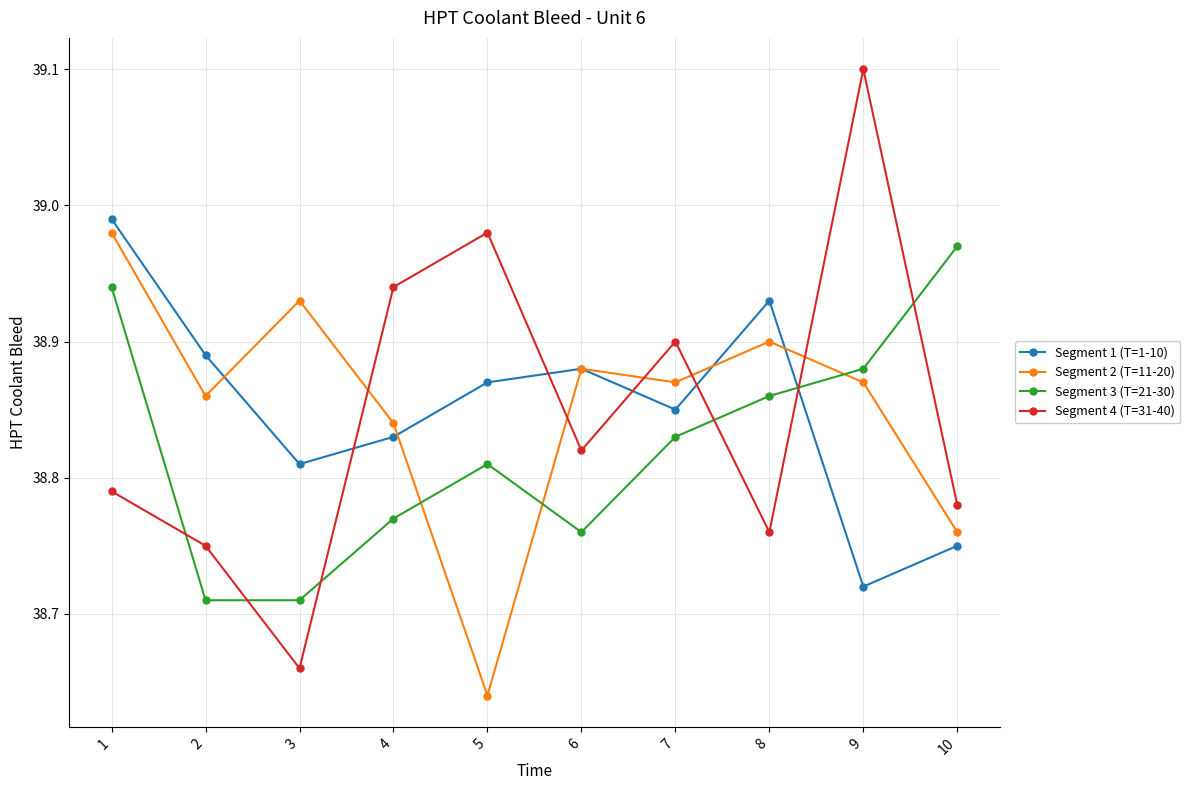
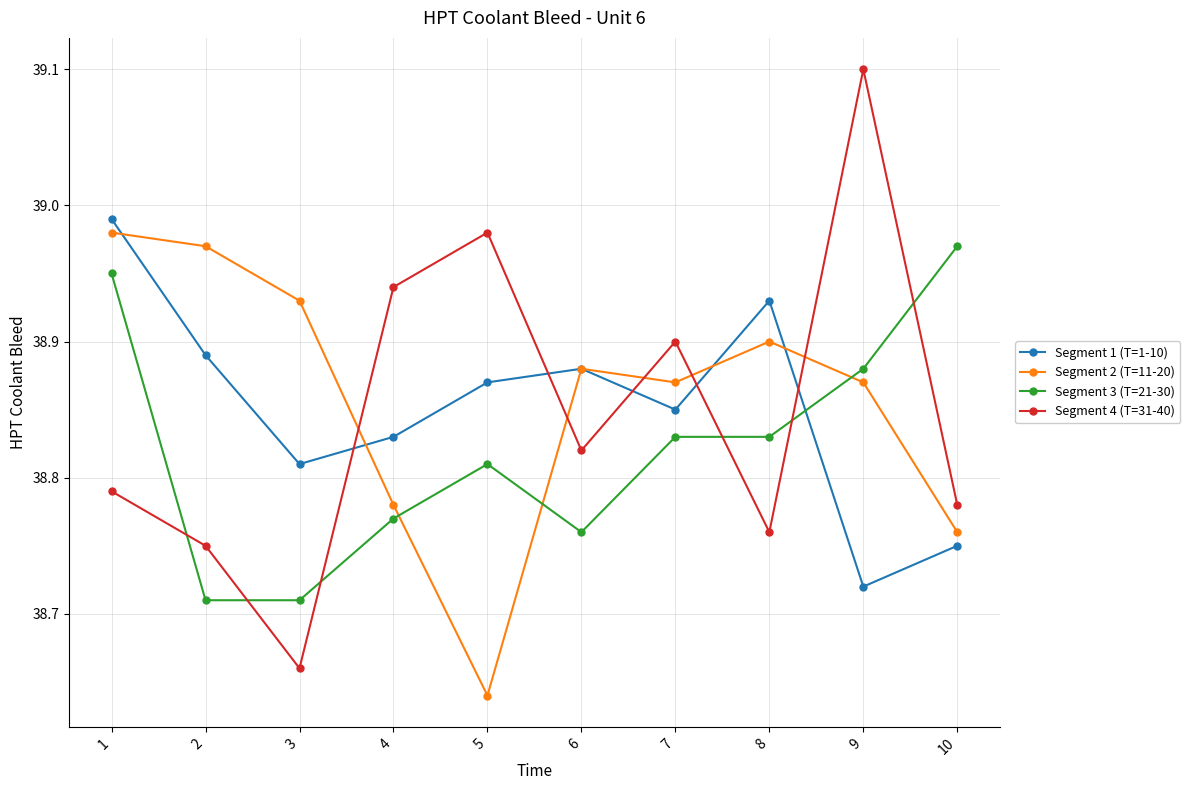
  {
    "Segment 1 (T=1-10)": {
      "1": 38.99,
      "2": 38.89,
      "3": 38.81,
      "4": 38.83,
      "5": 38.87,
      "7": 38.85,
      "8": 38.93,
      "9": 38.72,
      "10": 38.75
    },
    "Segment 2 (T=11-20)": {
      "1": 38.98,
-     "2": 38.86,
+     "2": 38.97,
      "3": 38.93,
-     "4": 38.84,
+     "4": 38.78,
      "5": 38.64,
      "7": 38.87,
      "8": 38.90,
      "9": 38.87,
      "10": 38.76
    },
    "Segment 3 (T=21-30)": {
-     "1": 38.94,
+     "1": 38.95,
      "2": 38.71,
      "3": 38.71,
      "4": 38.77,
      "5": 38.81,
      "6": 38.76,
      "7": 38.83,
-     "8": 38.86,
+     "8": 38.83,
      "9": 38.88,
      "10": 38.97
    },
    "Segment 4 (T=31-40)": {
      "1": 38.79,
      "2": 38.75,
      "3": 38.66,
      "4": 38.94,
      "5": 38.98,
      "6": 38.82,
      "7": 38.90,
      "8": 38.76,
      "9": 39.10,
      "10": 38.78
    }
  }
